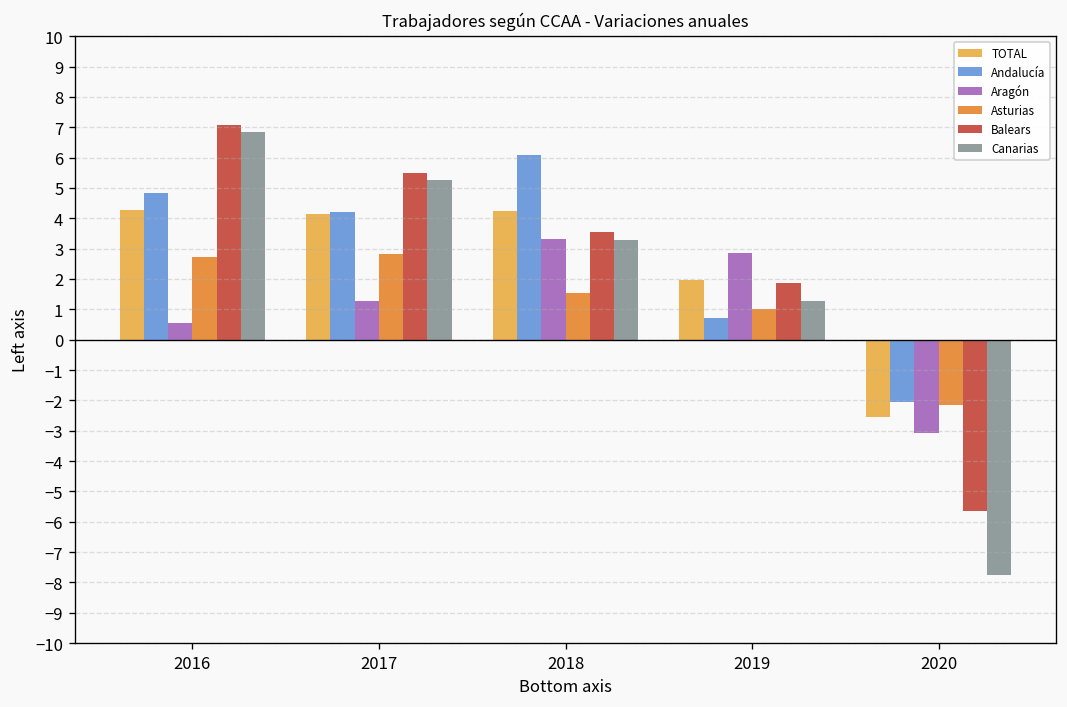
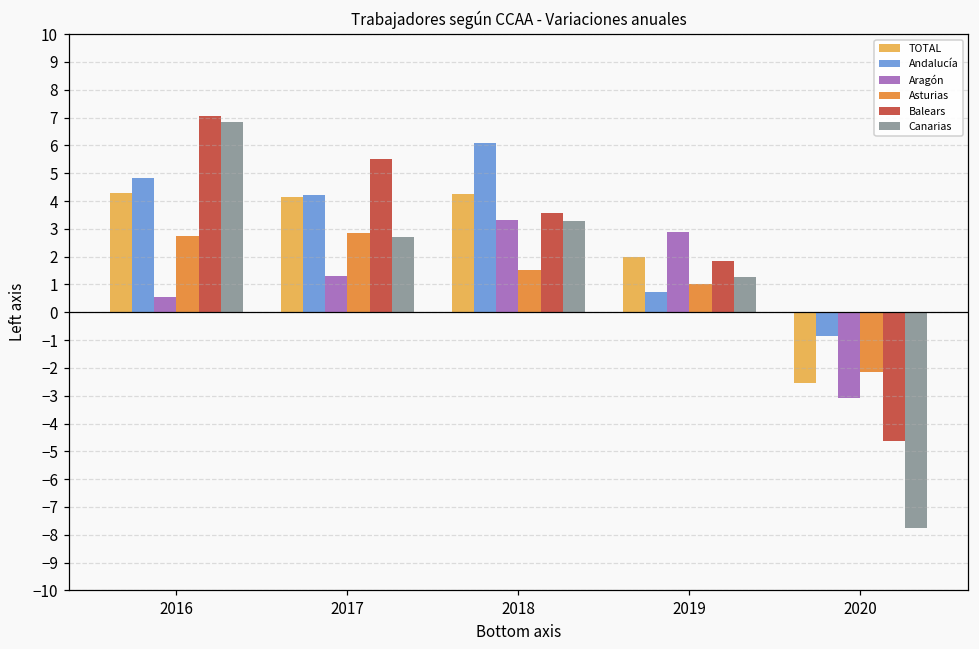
  {
    "Andalucía": {
      "2016": 4.8,
      "2017": 4.2,
      "2018": 6.1,
      "2019": 0.7,
-     "2020": -2.1
+     "2020": -0.8
    },
    "Aragón": {
      "2016": 0.5,
      "2017": 1.3,
      "2018": 3.3,
      "2019": 2.9,
      "2020": -3.1
    },
    "Balears": {
      "2016": 7.1,
      "2017": 5.5,
      "2018": 3.6,
      "2019": 1.9,
-     "2020": -5.6
+     "2020": -4.6
    },
    "Canarias": {
      "2016": 6.9,
-     "2017": 5.2,
+     "2017": 2.7,
      "2018": 3.3,
      "2019": 1.3,
      "2020": -7.8
    }
  }
